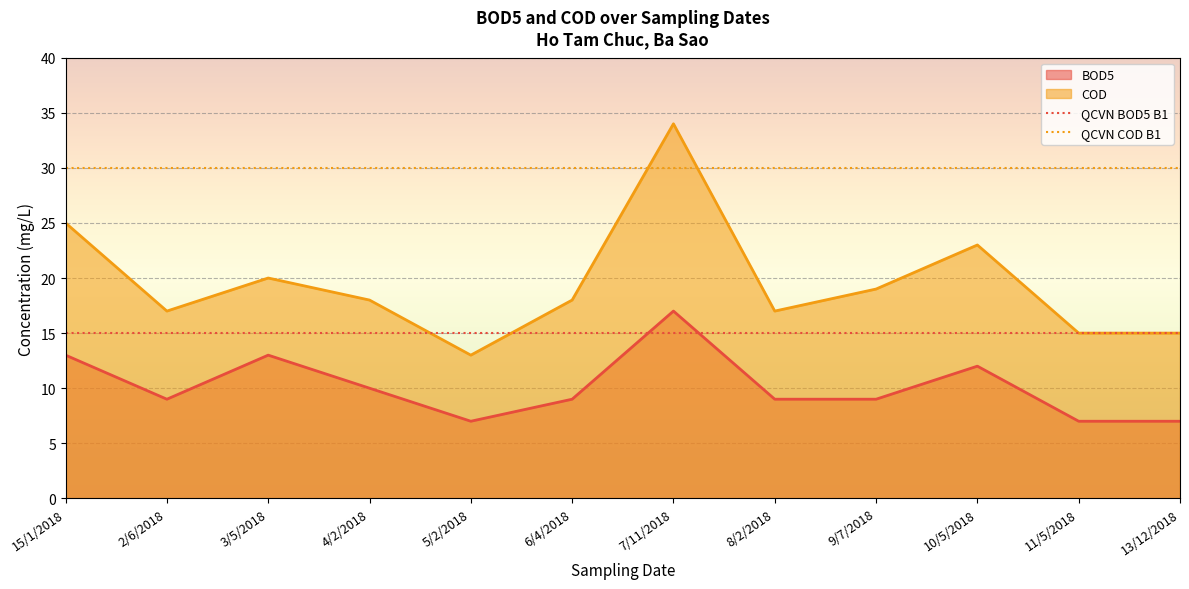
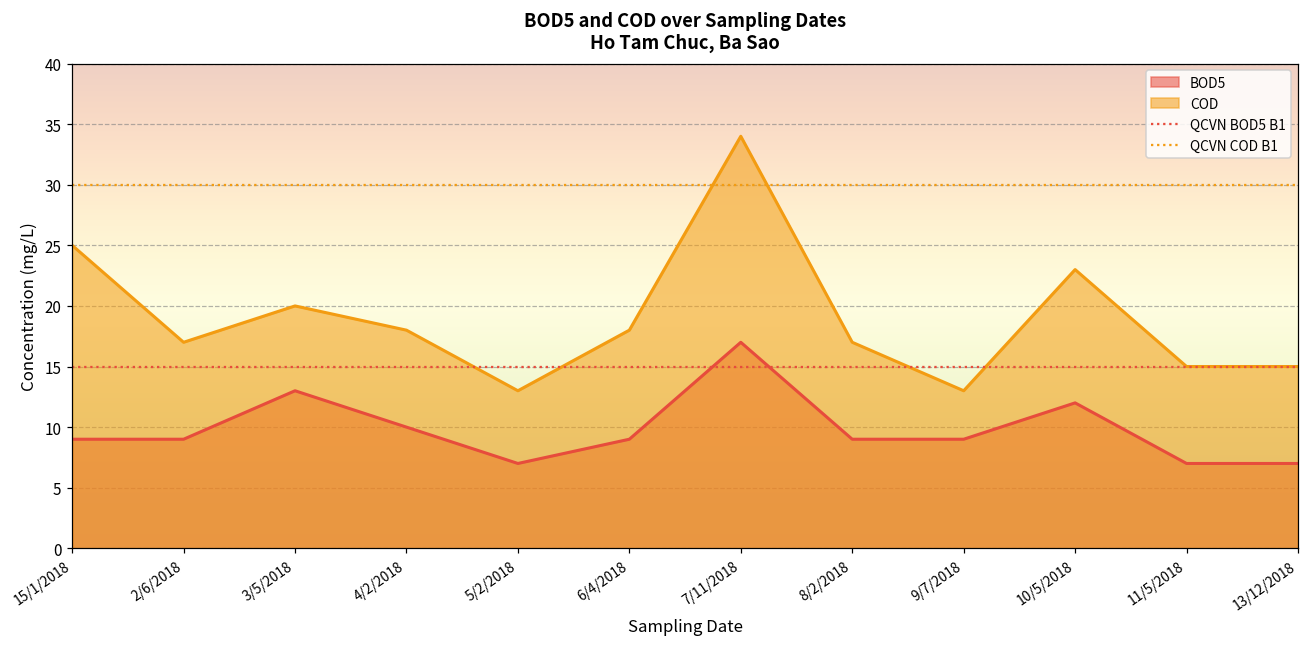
  {
    "BOD5": {
-     "15/1/2018": 13,
+     "15/1/2018": 9,
      "2/6/2018": 9,
      "3/5/2018": 13,
      "4/2/2018": 10,
      "5/2/2018": 7,
      "6/4/2018": 9,
      "7/11/2018": 17,
      "8/2/2018": 9,
      "9/7/2018": 9,
      "10/5/2018": 12,
      "11/5/2018": 7,
      "13/12/2018": 7
    },
    "COD": {
      "15/1/2018": 25,
      "2/6/2018": 17,
      "3/5/2018": 20,
      "4/2/2018": 18,
      "5/2/2018": 13,
      "6/4/2018": 18,
      "7/11/2018": 34,
      "8/2/2018": 17,
-     "9/7/2018": 19,
+     "9/7/2018": 13,
      "10/5/2018": 23,
      "11/5/2018": 15,
      "13/12/2018": 15
    }
  }
